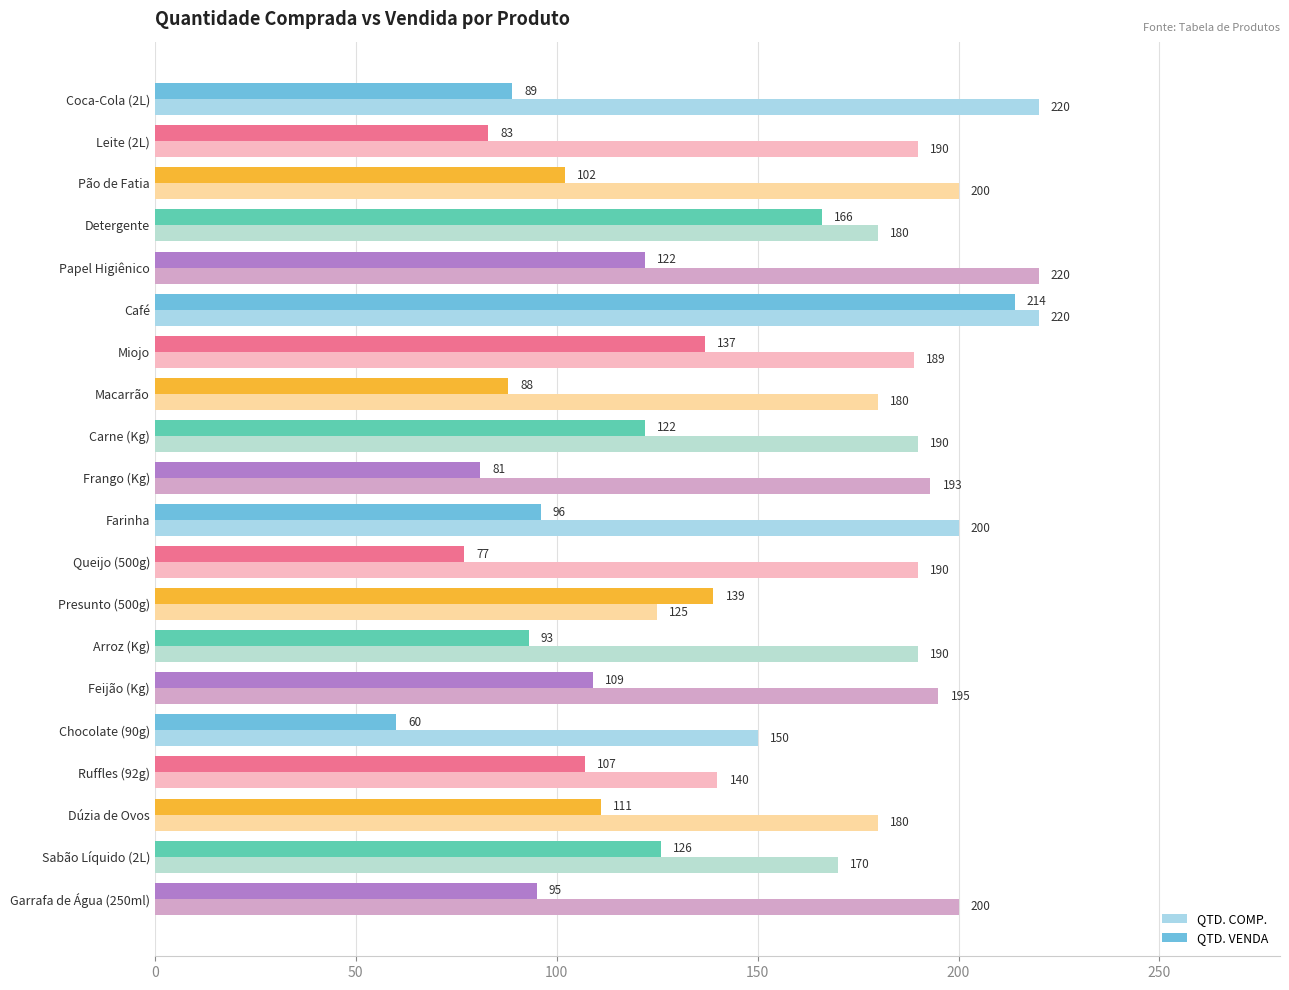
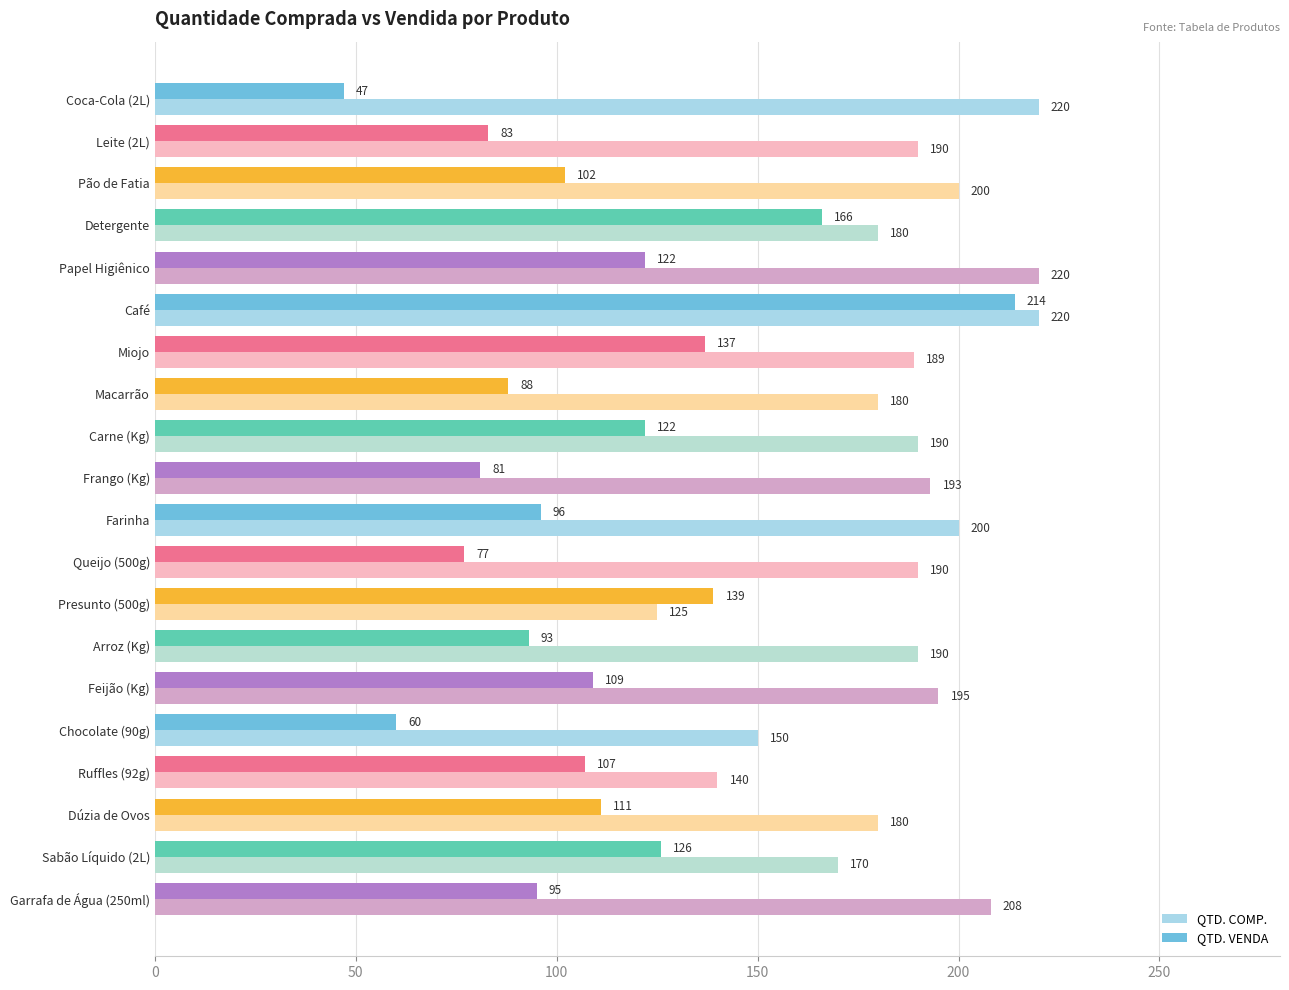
  {
    "QTD. COMP.": {
      "Coca-Cola (2L)": 220,
      "Leite (2L)": 190,
      "Pão de Fatia": 200,
      "Detergente": 180,
      "Papel Higiênico": 220,
      "Café": 220,
      "Miojo": 189,
      "Macarrão": 180,
      "Carne (Kg)": 190,
      "Frango (Kg)": 193,
      "Farinha": 200,
      "Queijo (500g)": 190,
      "Presunto (500g)": 125,
      "Arroz (Kg)": 190,
      "Feijão (Kg)": 195,
      "Chocolate (90g)": 150,
      "Ruffles (92g)": 140,
      "Dúzia de Ovos": 180,
      "Sabão Líquido (2L)": 170,
-     "Garrafa de Água (250ml)": 200
+     "Garrafa de Água (250ml)": 208
    },
    "QTD. VENDA": {
-     "Coca-Cola (2L)": 89,
+     "Coca-Cola (2L)": 47,
      "Leite (2L)": 83,
      "Pão de Fatia": 102,
      "Detergente": 166,
      "Papel Higiênico": 122,
      "Café": 214,
      "Miojo": 137,
      "Macarrão": 88,
      "Carne (Kg)": 122,
      "Frango (Kg)": 81,
      "Farinha": 96,
      "Queijo (500g)": 77,
      "Presunto (500g)": 139,
      "Arroz (Kg)": 93,
      "Feijão (Kg)": 109,
      "Chocolate (90g)": 60,
      "Ruffles (92g)": 107,
      "Dúzia de Ovos": 111,
      "Sabão Líquido (2L)": 126,
      "Garrafa de Água (250ml)": 95
    }
  }
